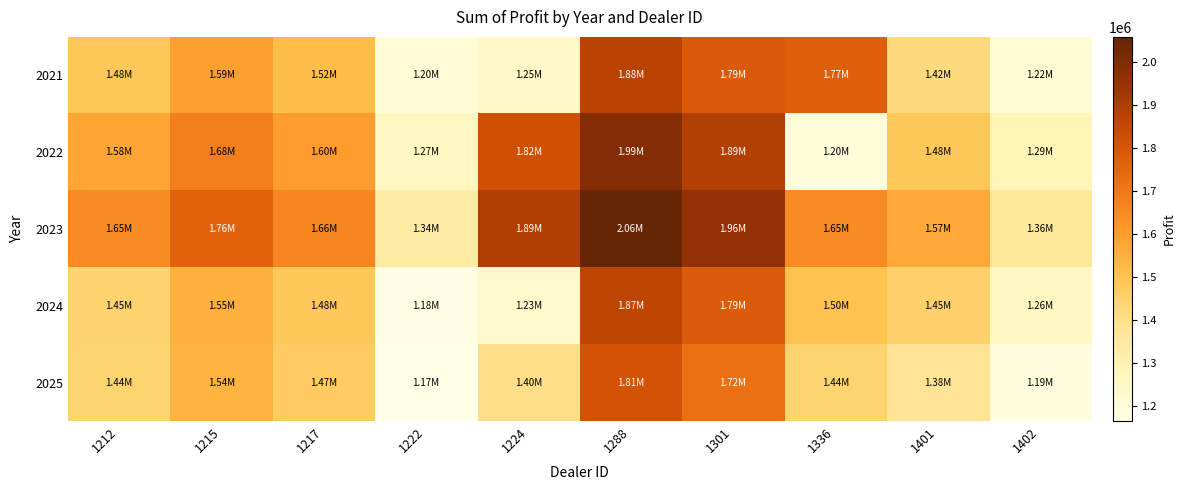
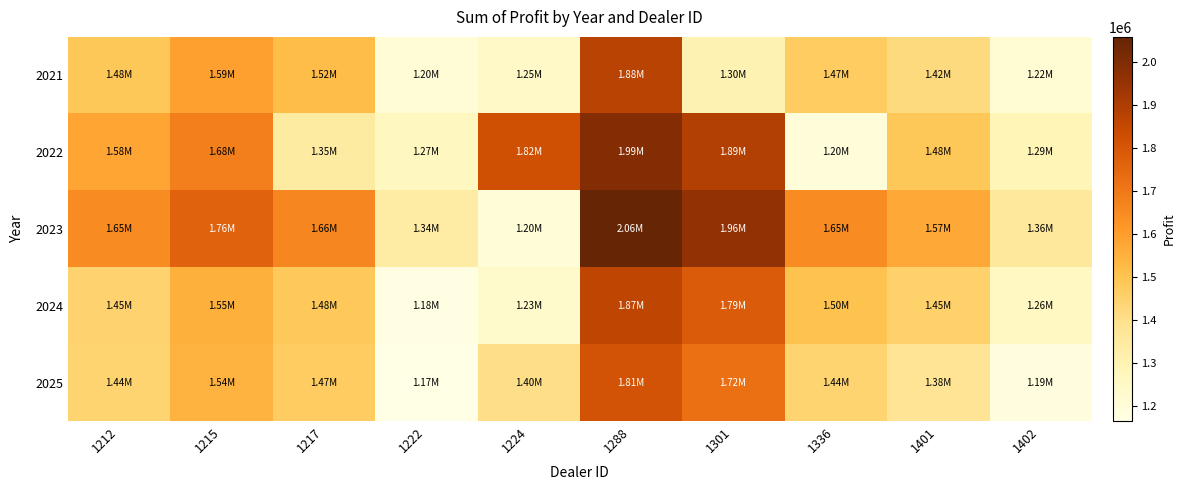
  {
    "2021": {
      "1212": "1.48M",
      "1215": "1.59M",
      "1217": "1.52M",
      "1222": "1.20M",
      "1224": "1.25M",
      "1288": "1.88M",
-     "1301": "1.79M",
-     "1336": "1.77M",
+     "1301": "1.30M",
+     "1336": "1.47M",
      "1401": "1.42M",
      "1402": "1.22M"
    },
    "2022": {
      "1212": "1.58M",
      "1215": "1.68M",
-     "1217": "1.60M",
+     "1217": "1.35M",
      "1222": "1.27M",
      "1224": "1.82M",
      "1288": "1.99M",
      "1301": "1.89M",
      "1336": "1.20M",
      "1401": "1.48M",
      "1402": "1.29M"
    },
    "2023": {
      "1212": "1.65M",
      "1215": "1.76M",
      "1217": "1.66M",
      "1222": "1.34M",
-     "1224": "1.89M",
+     "1224": "1.20M",
      "1288": "2.06M",
      "1301": "1.96M",
      "1336": "1.65M",
      "1401": "1.57M",
      "1402": "1.36M"
    },
    "2024": {
      "1212": "1.45M",
      "1215": "1.55M",
      "1217": "1.48M",
      "1222": "1.18M",
      "1224": "1.23M",
      "1288": "1.87M",
      "1301": "1.79M",
      "1336": "1.50M",
      "1401": "1.45M",
      "1402": "1.26M"
    },
    "2025": {
      "1212": "1.44M",
      "1215": "1.54M",
      "1217": "1.47M",
      "1222": "1.17M",
      "1224": "1.40M",
      "1288": "1.81M",
      "1301": "1.72M",
      "1336": "1.44M",
      "1401": "1.38M",
      "1402": "1.19M"
    }
  }
